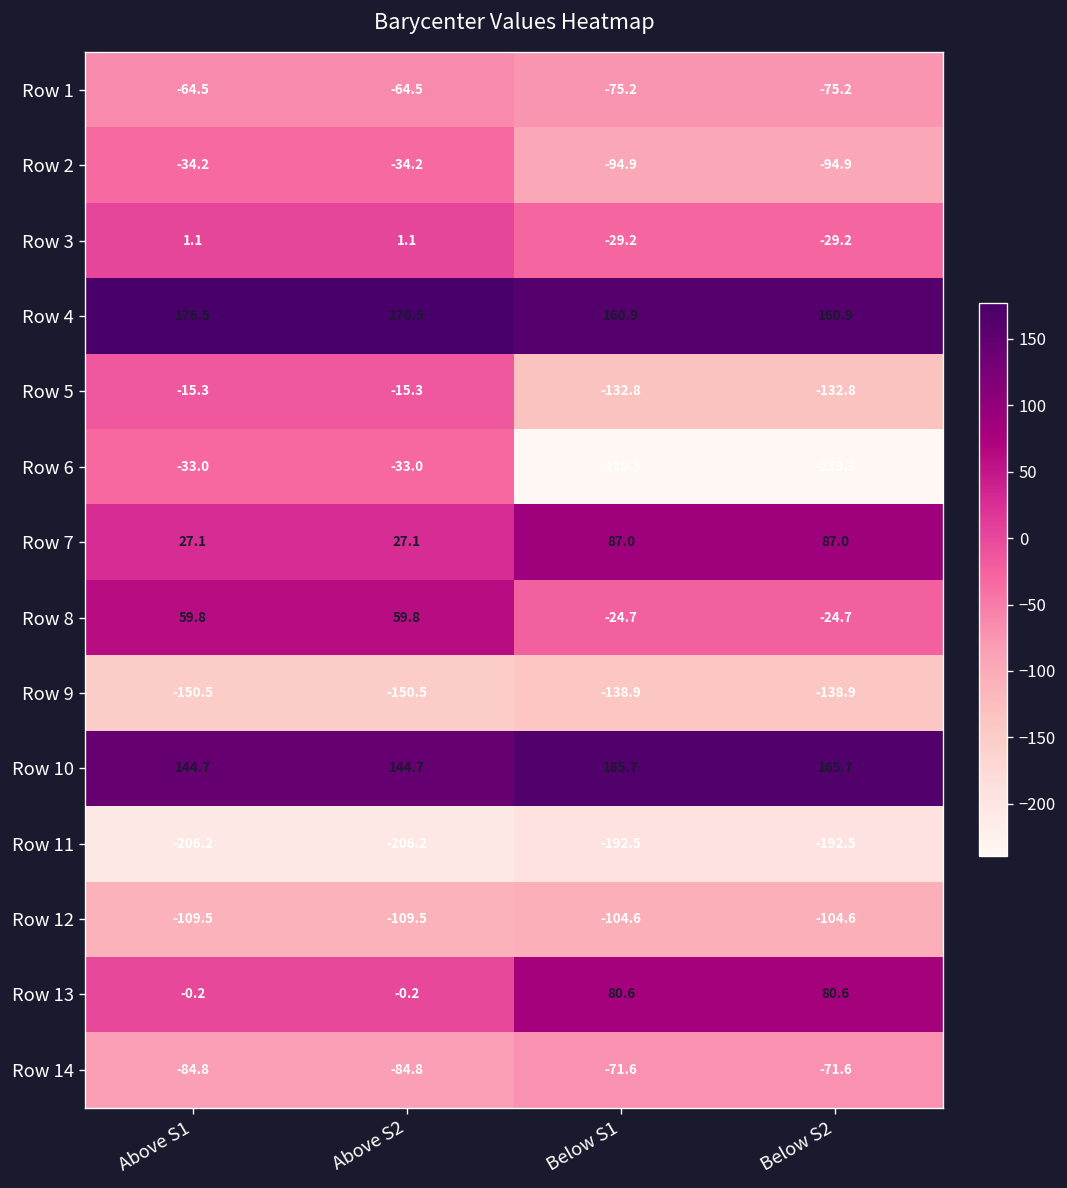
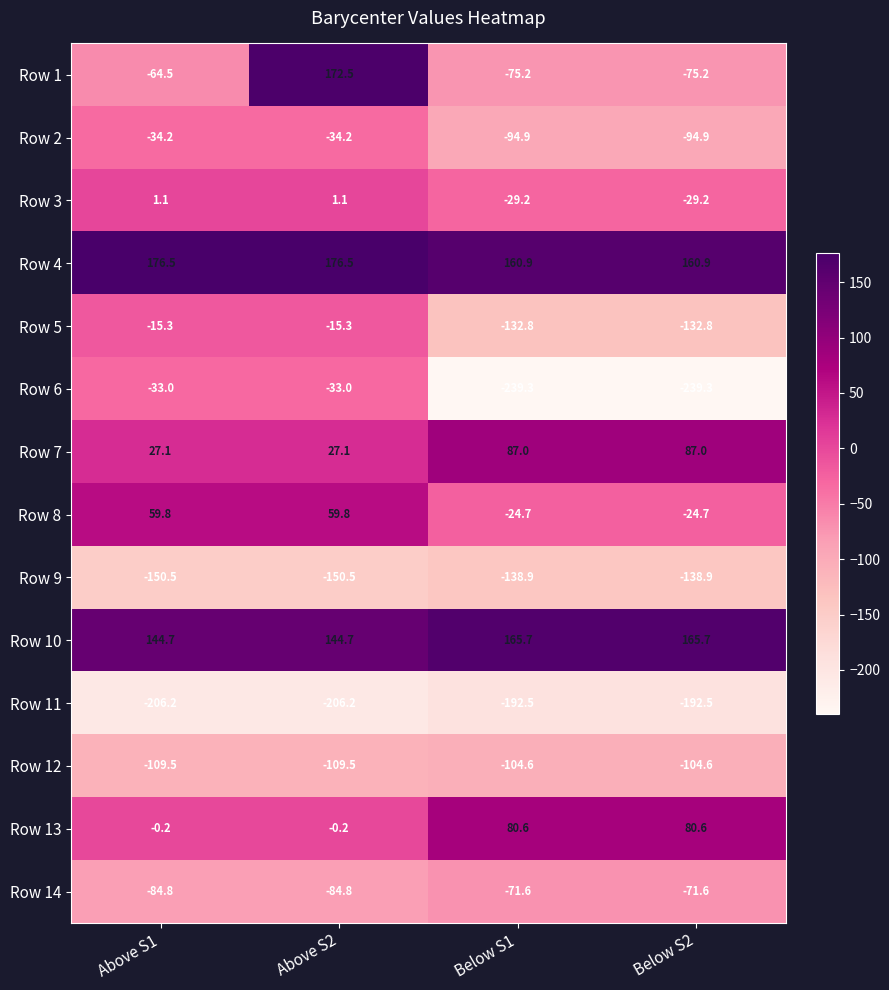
  {
    "Row 1": {
      "Above S1": -64.5,
-     "Above S2": -64.5,
+     "Above S2": 172.5,
      "Below S1": -75.2,
      "Below S2": -75.2
    },
    "Row 2": {
      "Above S1": -34.2,
      "Above S2": -34.2,
      "Below S1": -94.9,
      "Below S2": -94.9
    },
    "Row 3": {
      "Above S1": 1.1,
      "Above S2": 1.1,
      "Below S1": -29.2,
      "Below S2": -29.2
    },
    "Row 4": {
      "Above S1": 176.5,
      "Above S2": 176.5,
      "Below S1": 160.9,
      "Below S2": 160.9
    },
    "Row 5": {
      "Above S1": -15.3,
      "Above S2": -15.3,
      "Below S1": -132.8,
      "Below S2": -132.8
    },
    "Row 6": {
      "Above S1": -33.0,
      "Above S2": -33.0
    },
    "Row 7": {
      "Above S1": 27.1,
      "Above S2": 27.1,
      "Below S1": 87.0,
      "Below S2": 87.0
    },
    "Row 8": {
      "Above S1": 59.8,
      "Above S2": 59.8,
      "Below S1": -24.7,
      "Below S2": -24.7
    },
    "Row 9": {
      "Above S1": -150.5,
      "Above S2": -150.5,
      "Below S1": -138.9,
      "Below S2": -138.9
    },
    "Row 10": {
      "Above S1": 144.7,
      "Above S2": 144.7,
      "Below S1": 165.7,
      "Below S2": 165.7
    },
    "Row 12": {
      "Above S1": -109.5,
      "Above S2": -109.5,
      "Below S1": -104.6,
      "Below S2": -104.6
    },
    "Row 13": {
      "Above S1": -0.2,
      "Above S2": -0.2,
      "Below S1": 80.6,
      "Below S2": 80.6
    },
    "Row 14": {
      "Above S1": -84.8,
      "Above S2": -84.8,
      "Below S1": -71.6,
      "Below S2": -71.6
    }
  }
